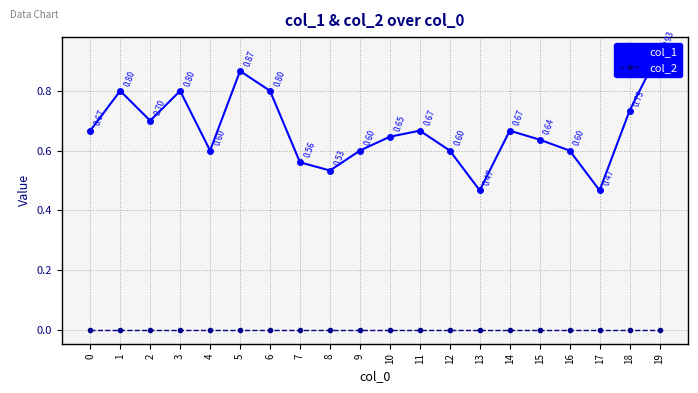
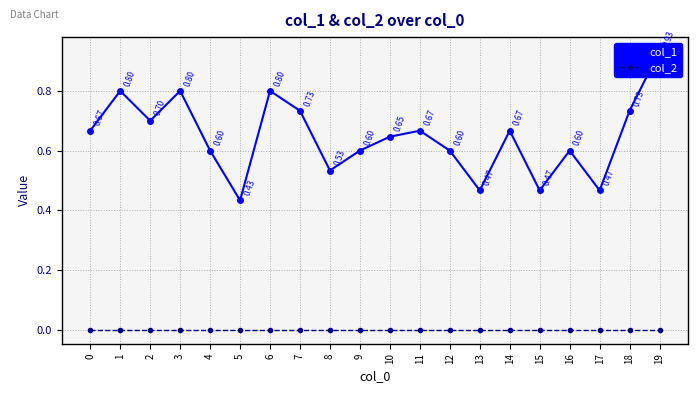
  {
    "col_1": {
      "0": 0.67,
      "1": 0.80,
      "2": 0.70,
      "3": 0.80,
      "4": 0.60,
-     "5": 0.87,
+     "5": 0.43,
      "6": 0.80,
-     "7": 0.56,
+     "7": 0.73,
      "8": 0.53,
      "9": 0.60,
      "10": 0.65,
      "11": 0.67,
      "12": 0.60,
      "13": 0.47,
      "14": 0.67,
-     "15": 0.64,
+     "15": 0.47,
      "16": 0.60,
      "17": 0.47,
      "18": 0.73
    },
    "col_2": {
      "0": 0.00,
      "1": 0.00,
      "2": 0.00,
      "3": 0.00,
      "4": 0.00,
      "5": 0.00,
      "6": 0.00,
      "7": 0.00,
      "8": 0.00,
      "9": 0.00,
      "10": 0.00,
      "11": 0.00,
      "12": 0.00,
      "13": 0.00,
      "14": 0.00,
      "15": 0.00,
      "16": 0.00,
      "17": 0.00,
      "18": 0.00,
      "19": 0.00
    }
  }
